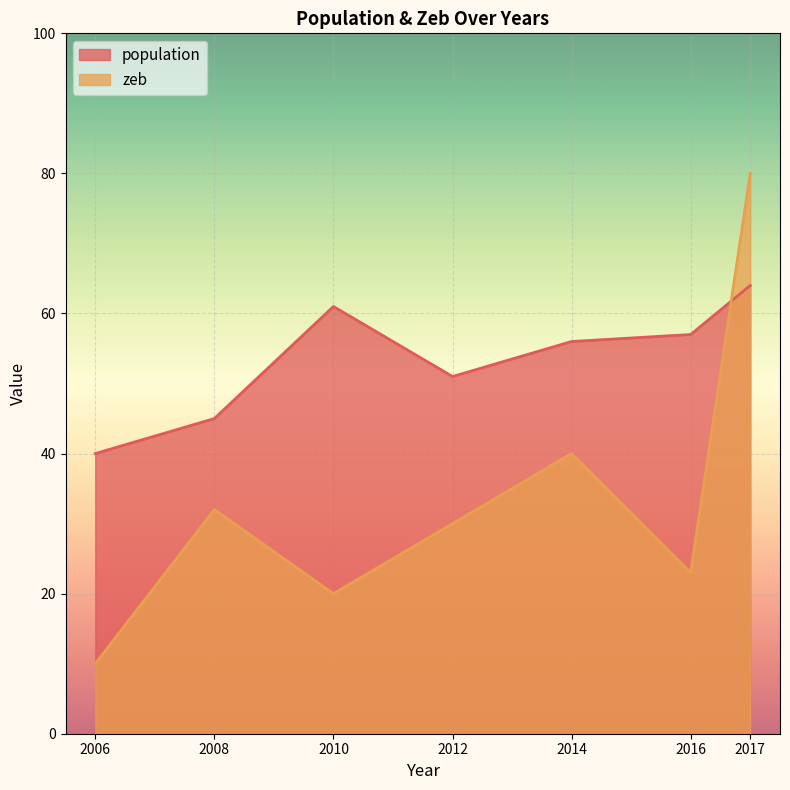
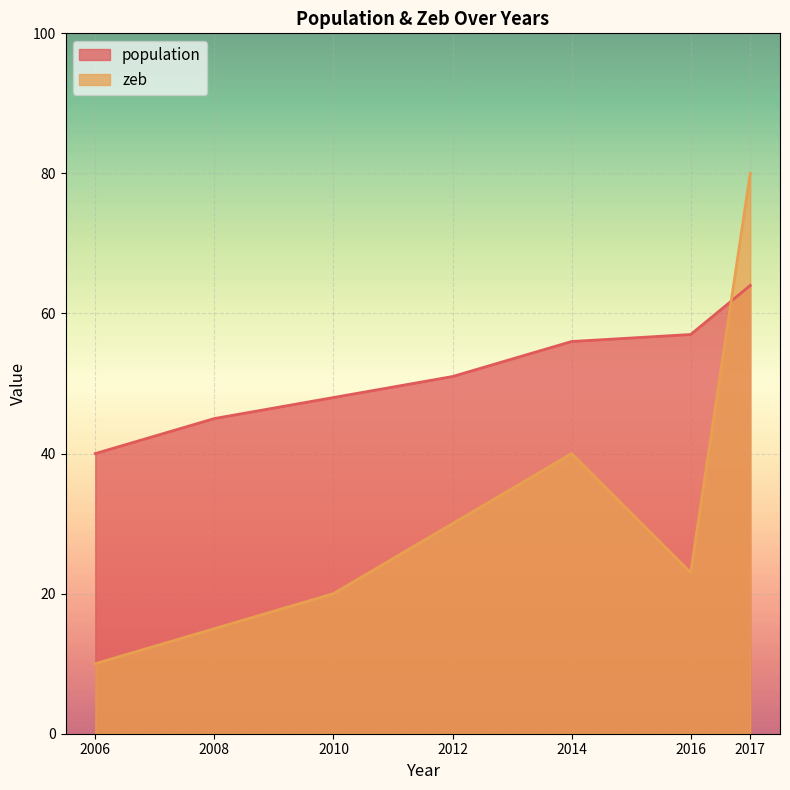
  {
    "population": {
      "2006": 40,
      "2008": 45,
-     "2010": 61,
+     "2010": 48,
      "2012": 51,
      "2014": 56,
      "2016": 57,
      "2017": 64
    },
    "zeb": {
      "2006": 10,
-     "2008": 32,
+     "2008": 15,
      "2010": 20,
      "2012": 30,
      "2014": 40,
      "2016": 23,
      "2017": 80
    }
  }
